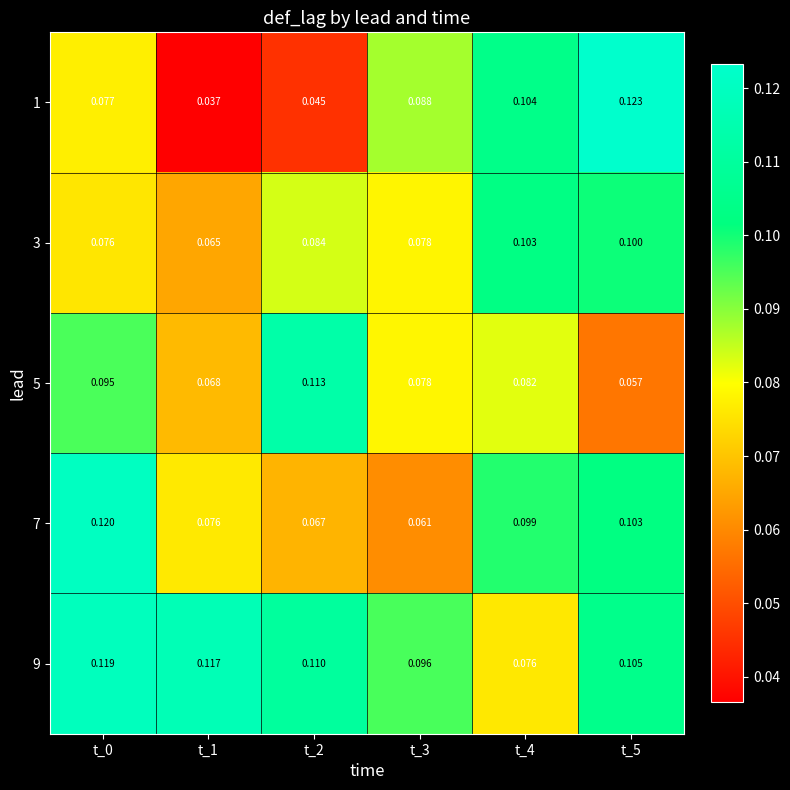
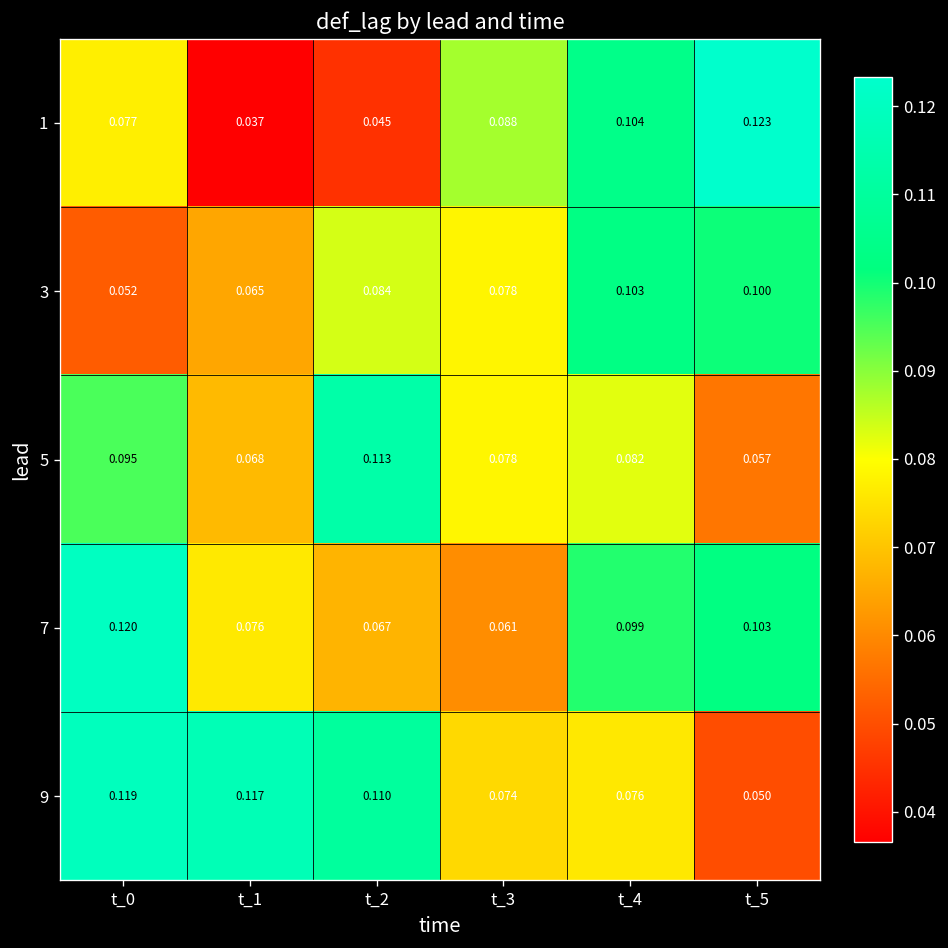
  {
    "1": {
      "t_0": 0.077,
      "t_1": 0.037,
      "t_2": 0.045,
      "t_3": 0.088,
      "t_4": 0.104,
      "t_5": 0.123
    },
    "3": {
-     "t_0": 0.076,
+     "t_0": 0.052,
      "t_1": 0.065,
      "t_2": 0.084,
      "t_3": 0.078,
      "t_4": 0.103,
      "t_5": 0.100
    },
    "5": {
      "t_0": 0.095,
      "t_1": 0.068,
      "t_2": 0.113,
      "t_3": 0.078,
      "t_4": 0.082,
      "t_5": 0.057
    },
    "7": {
      "t_0": 0.120,
      "t_1": 0.076,
      "t_2": 0.067,
      "t_3": 0.061,
      "t_4": 0.099,
      "t_5": 0.103
    },
    "9": {
      "t_0": 0.119,
      "t_1": 0.117,
      "t_2": 0.110,
-     "t_3": 0.096,
+     "t_3": 0.074,
      "t_4": 0.076,
-     "t_5": 0.105
+     "t_5": 0.050
    }
  }
